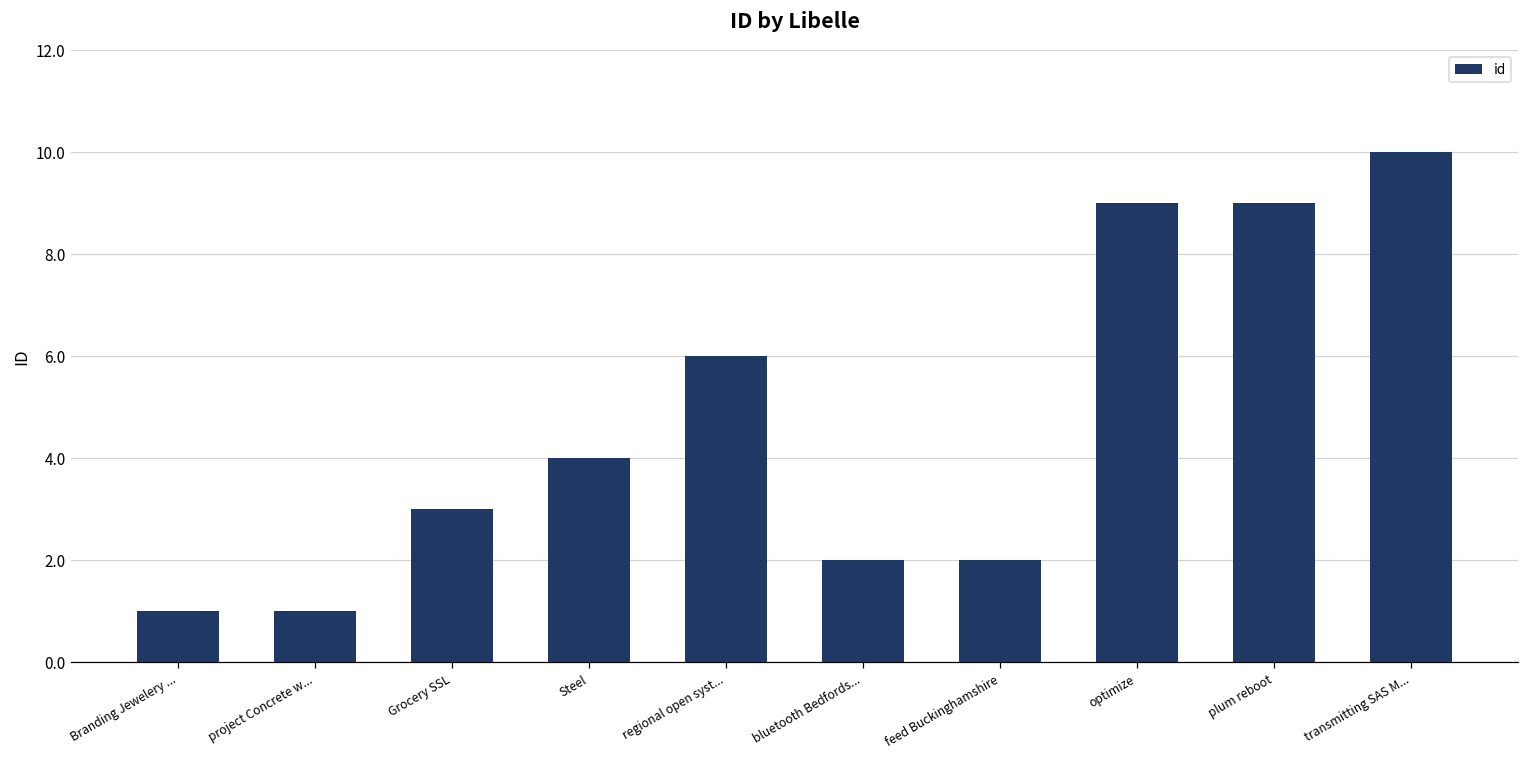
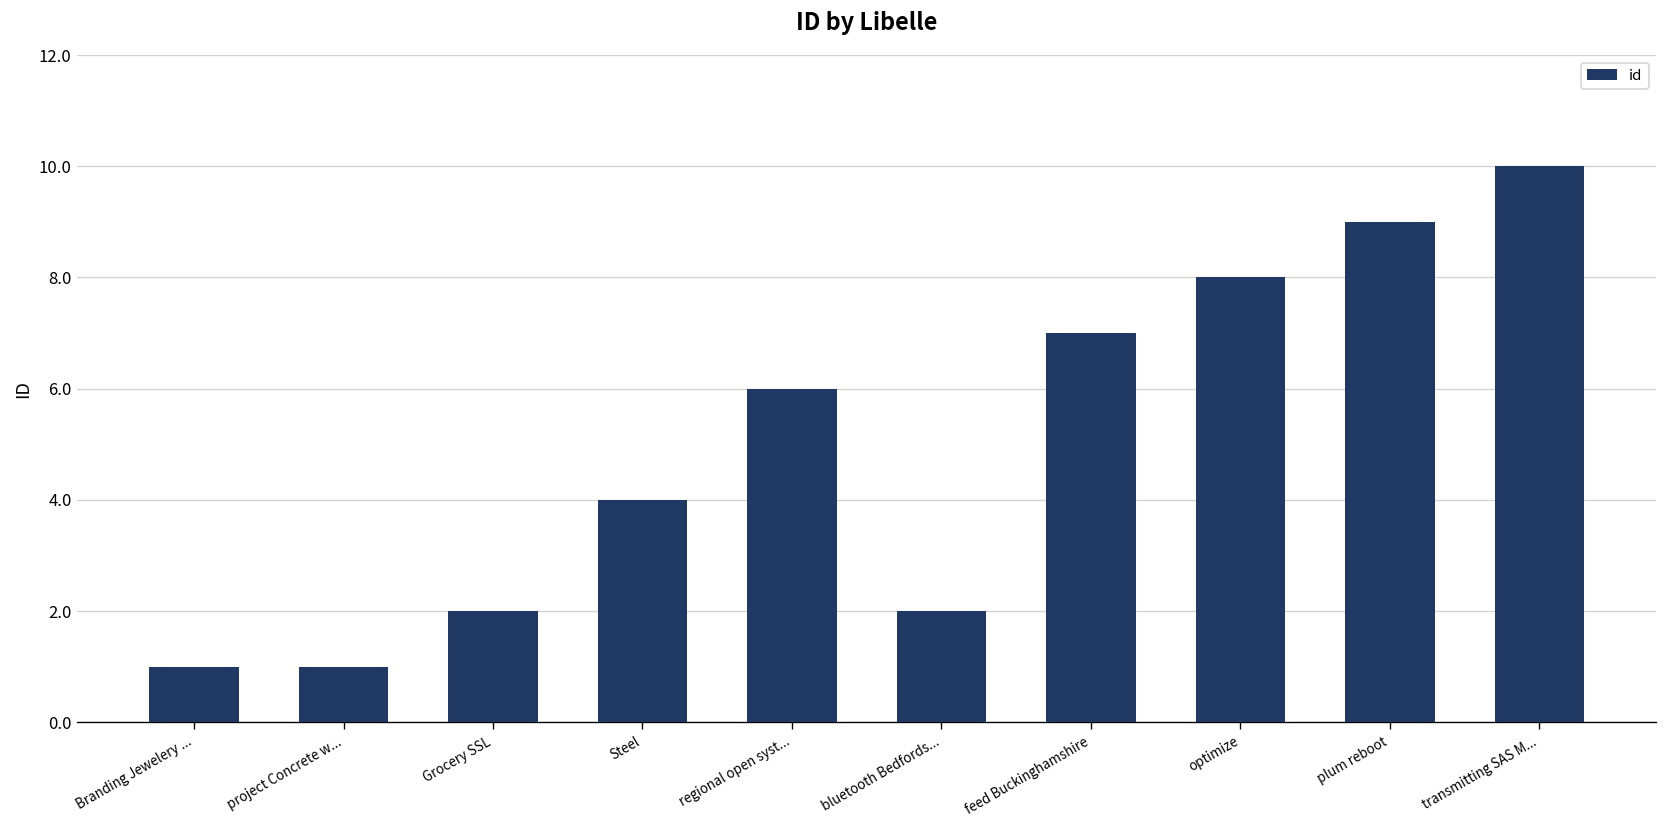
  {
    "Branding Jewelery ...": 1,
    "project Concrete w...": 1,
-   "Grocery SSL": 3,
+   "Grocery SSL": 2,
    "Steel": 4,
    "regional open syst...": 6,
    "bluetooth Bedfords...": 2,
-   "feed Buckinghamshire": 2,
-   "optimize": 9,
+   "feed Buckinghamshire": 7,
+   "optimize": 8,
    "plum reboot": 9,
    "transmitting SAS M...": 10
  }
